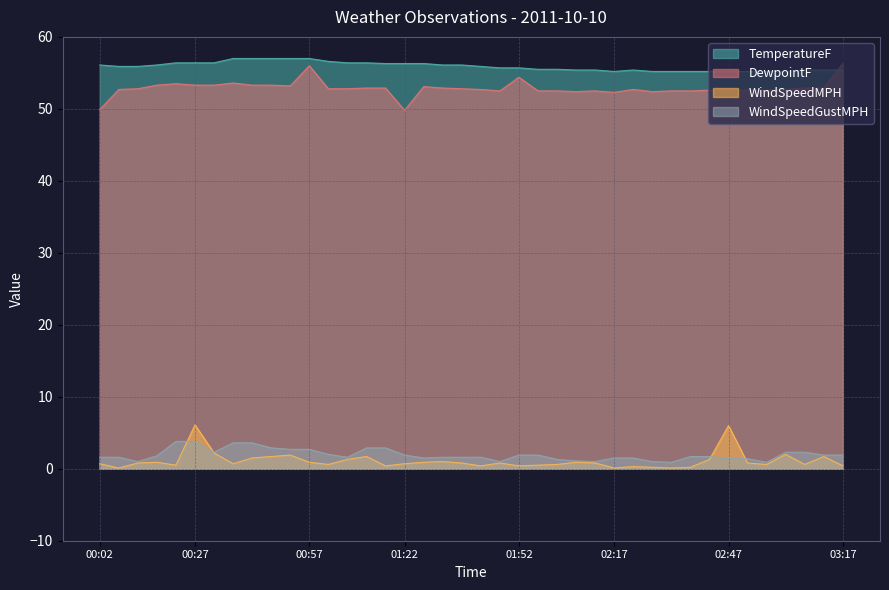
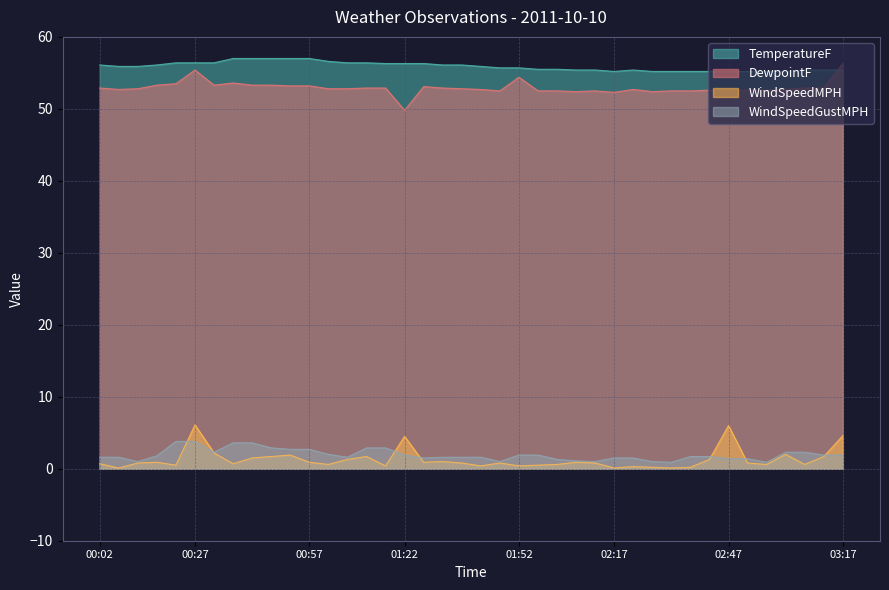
  {
    "DewpointF": {
-     "00:02": 50,
-     "00:27": 53,
-     "00:57": 56,
+     "00:02": 53,
+     "00:27": 55,
+     "00:57": 53,
      "01:22": 50,
      "01:52": 54,
      "02:17": 52
    },
    "WindSpeedMPH": {
      "00:02": 1,
      "00:27": 6,
      "00:57": 1,
-     "01:22": 1,
+     "01:22": 5,
      "01:52": 0,
      "02:17": 0,
      "02:47": 6,
-     "03:17": 0
+     "03:17": 5
    }
  }
